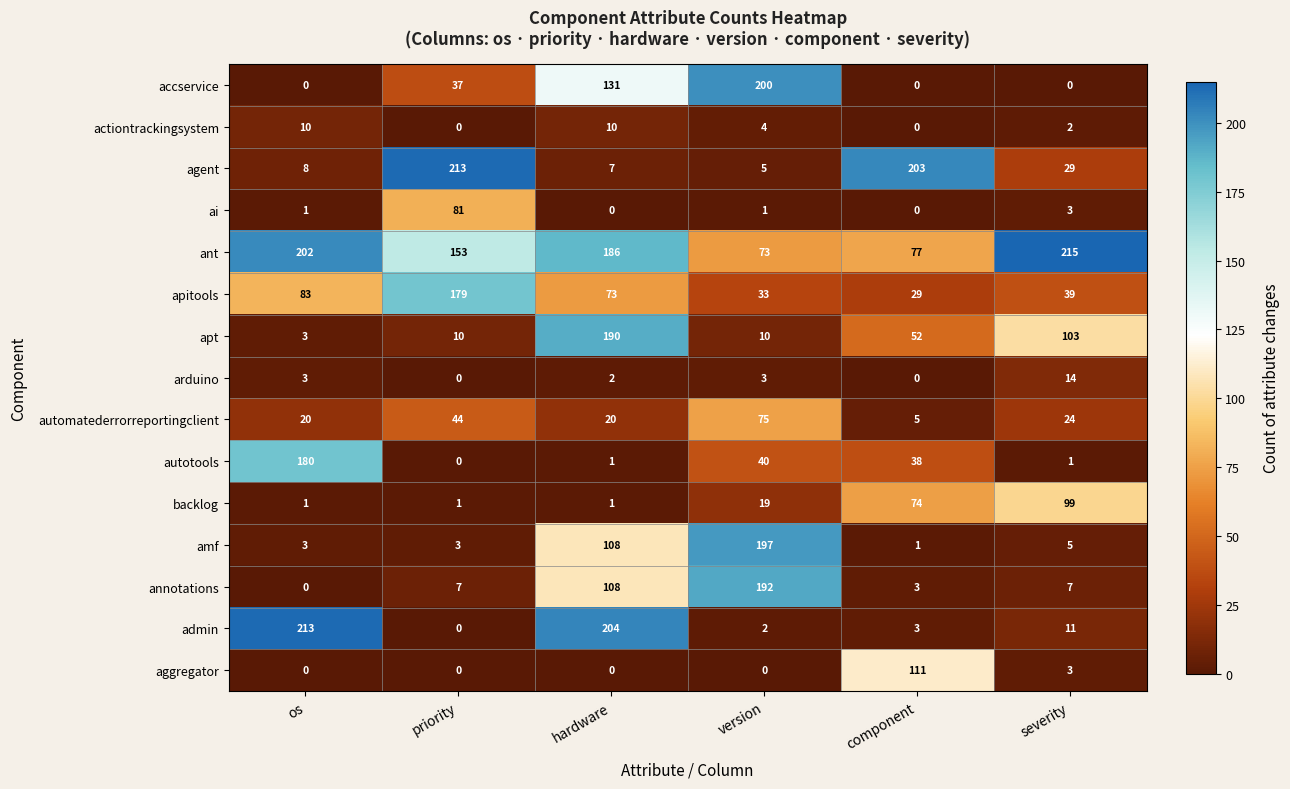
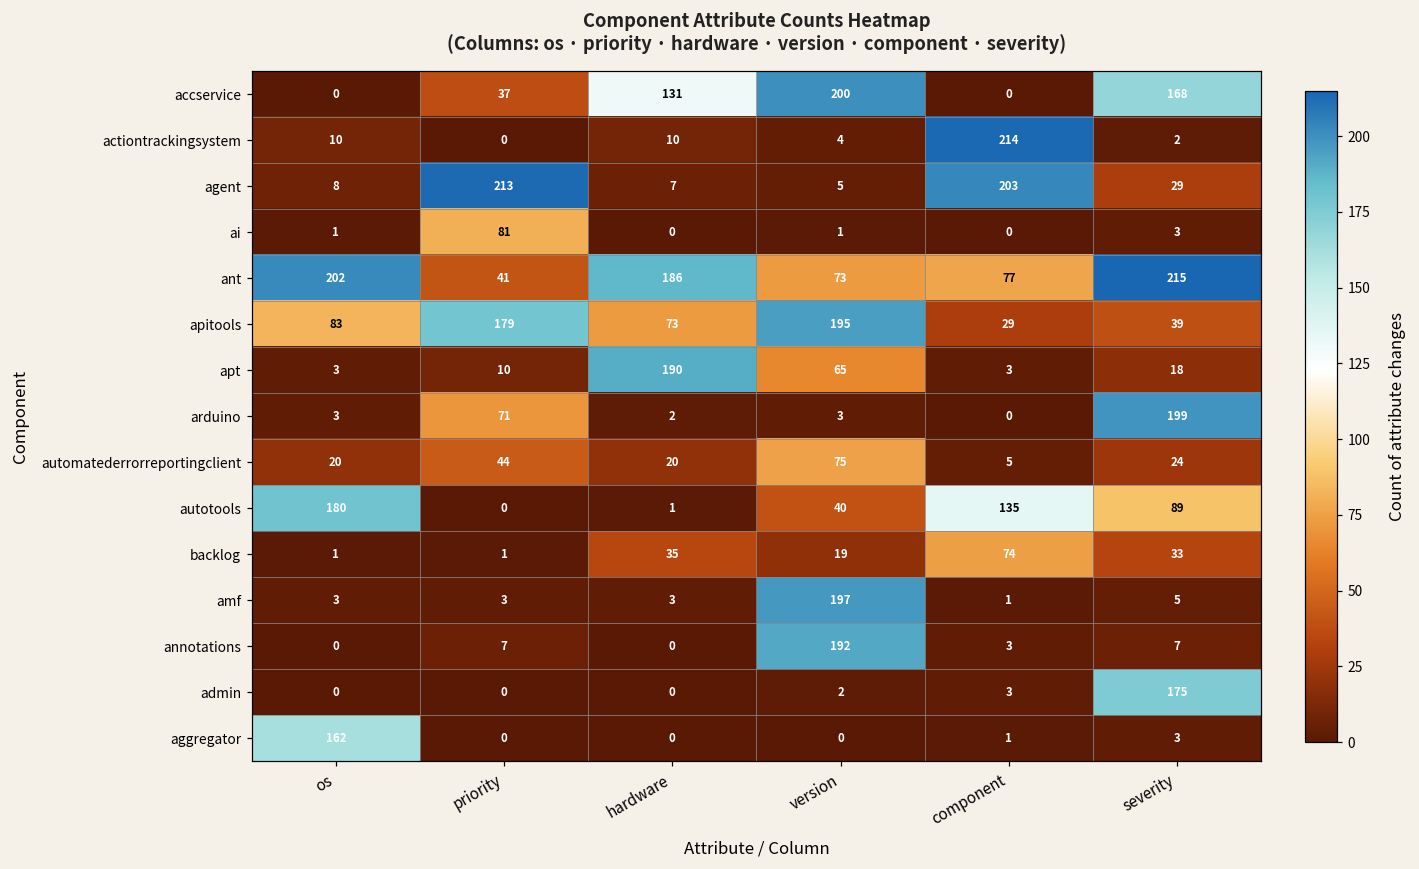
  {
    "accservice": {
      "os": 0,
      "priority": 37,
      "hardware": 131,
      "version": 200,
      "component": 0,
-     "severity": 0
+     "severity": 168
    },
    "actiontrackingsystem": {
      "os": 10,
      "priority": 0,
      "hardware": 10,
      "version": 4,
-     "component": 0,
+     "component": 214,
      "severity": 2
    },
    "agent": {
      "os": 8,
      "priority": 213,
      "hardware": 7,
      "version": 5,
      "component": 203,
      "severity": 29
    },
    "ai": {
      "os": 1,
      "priority": 81,
      "hardware": 0,
      "version": 1,
      "component": 0,
      "severity": 3
    },
    "ant": {
      "os": 202,
-     "priority": 153,
+     "priority": 41,
      "hardware": 186,
      "version": 73,
      "component": 77,
      "severity": 215
    },
    "apitools": {
      "os": 83,
      "priority": 179,
      "hardware": 73,
-     "version": 33,
+     "version": 195,
      "component": 29,
      "severity": 39
    },
    "apt": {
      "os": 3,
      "priority": 10,
      "hardware": 190,
-     "version": 10,
-     "component": 52,
-     "severity": 103
+     "version": 65,
+     "component": 3,
+     "severity": 18
    },
    "arduino": {
      "os": 3,
-     "priority": 0,
+     "priority": 71,
      "hardware": 2,
      "version": 3,
      "component": 0,
-     "severity": 14
+     "severity": 199
    },
    "automatederrorreportingclient": {
      "os": 20,
      "priority": 44,
      "hardware": 20,
      "version": 75,
      "component": 5,
      "severity": 24
    },
    "autotools": {
      "os": 180,
      "priority": 0,
      "hardware": 1,
      "version": 40,
-     "component": 38,
-     "severity": 1
+     "component": 135,
+     "severity": 89
    },
    "backlog": {
      "os": 1,
      "priority": 1,
-     "hardware": 1,
+     "hardware": 35,
      "version": 19,
      "component": 74,
-     "severity": 99
+     "severity": 33
    },
    "amf": {
      "os": 3,
      "priority": 3,
-     "hardware": 108,
+     "hardware": 3,
      "version": 197,
      "component": 1,
      "severity": 5
    },
    "annotations": {
      "os": 0,
      "priority": 7,
-     "hardware": 108,
+     "hardware": 0,
      "version": 192,
      "component": 3,
      "severity": 7
    },
    "admin": {
-     "os": 213,
+     "os": 0,
      "priority": 0,
-     "hardware": 204,
+     "hardware": 0,
      "version": 2,
      "component": 3,
-     "severity": 11
+     "severity": 175
    },
    "aggregator": {
-     "os": 0,
+     "os": 162,
      "priority": 0,
      "hardware": 0,
      "version": 0,
-     "component": 111,
+     "component": 1,
      "severity": 3
    }
  }
